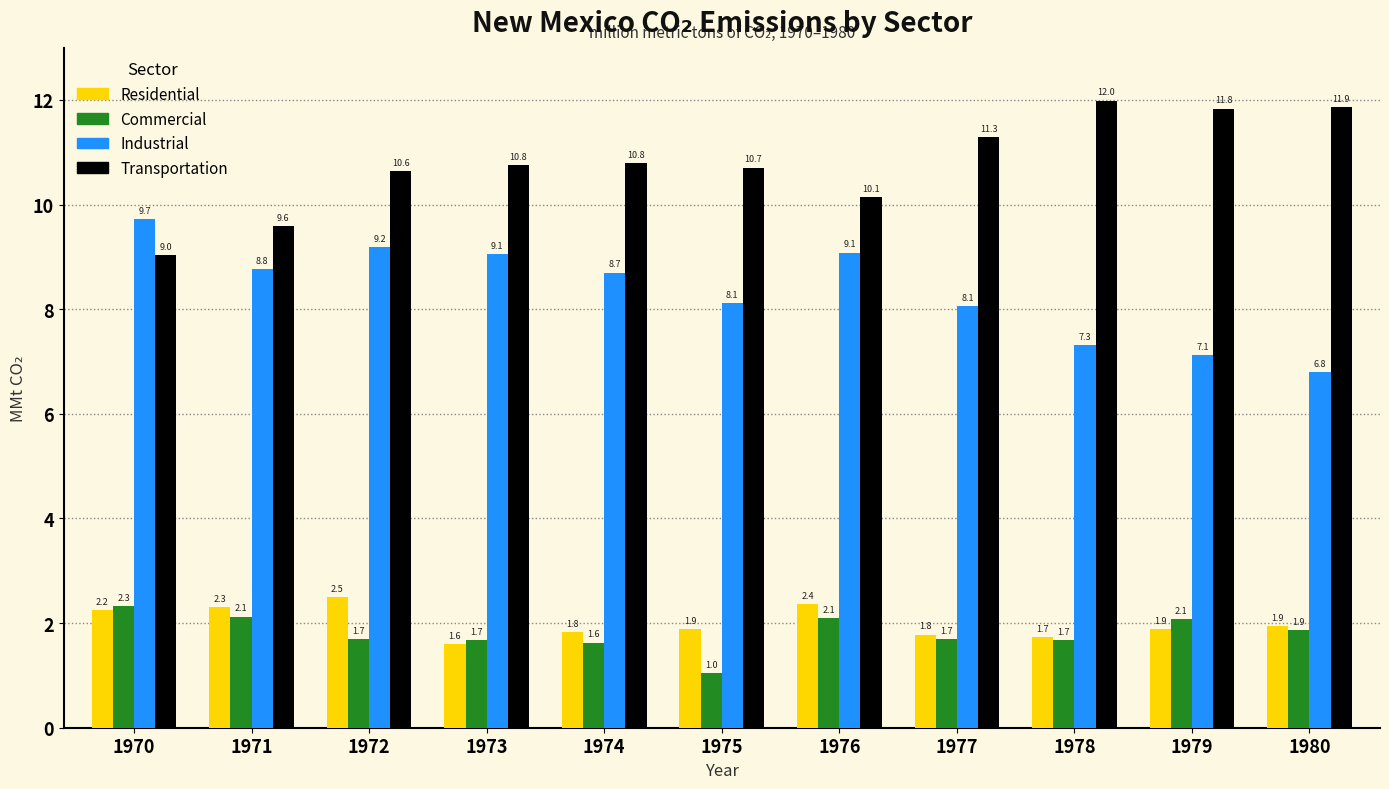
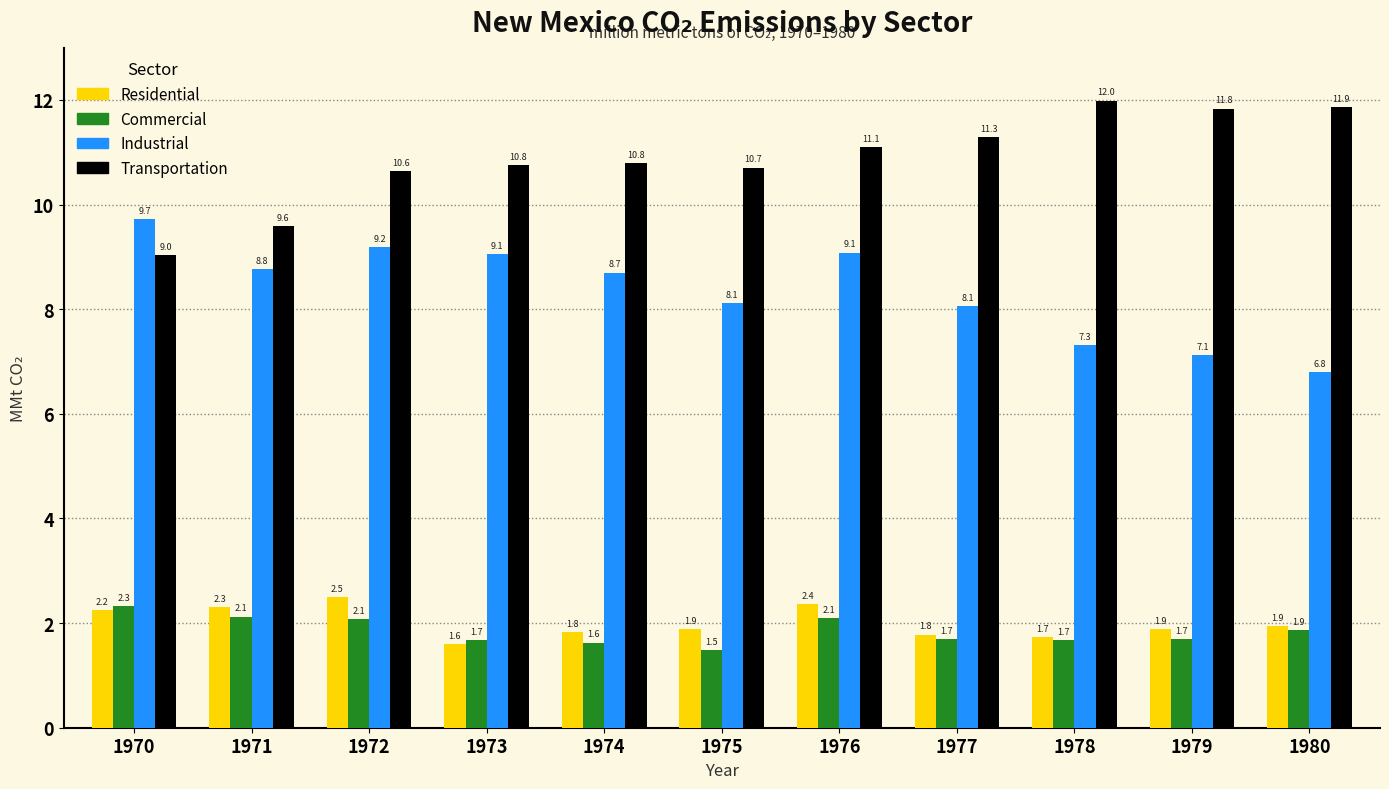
  {
    "Residential": {
      "1970": 2.2,
      "1971": 2.3,
      "1972": 2.5,
      "1973": 1.6,
      "1974": 1.8,
      "1975": 1.9,
      "1976": 2.4,
      "1977": 1.8,
      "1978": 1.7,
      "1979": 1.9,
      "1980": 1.9
    },
    "Commercial": {
      "1970": 2.3,
      "1971": 2.1,
-     "1972": 1.7,
+     "1972": 2.1,
      "1973": 1.7,
      "1974": 1.6,
-     "1975": 1.0,
+     "1975": 1.5,
      "1976": 2.1,
      "1977": 1.7,
      "1978": 1.7,
-     "1979": 2.1,
+     "1979": 1.7,
      "1980": 1.9
    },
    "Industrial": {
      "1970": 9.7,
      "1971": 8.8,
      "1972": 9.2,
      "1973": 9.1,
      "1974": 8.7,
      "1975": 8.1,
      "1976": 9.1,
      "1977": 8.1,
      "1978": 7.3,
      "1979": 7.1,
      "1980": 6.8
    },
    "Transportation": {
      "1970": 9.0,
      "1971": 9.6,
      "1972": 10.6,
      "1973": 10.8,
      "1974": 10.8,
      "1975": 10.7,
-     "1976": 10.1,
+     "1976": 11.1,
      "1977": 11.3,
      "1978": 12.0,
      "1979": 11.8,
      "1980": 11.9
    }
  }
